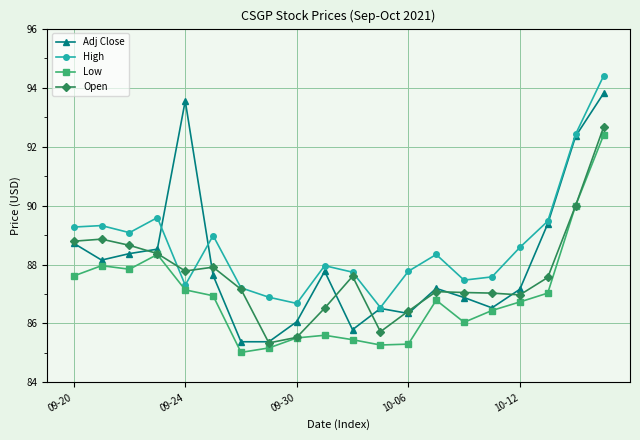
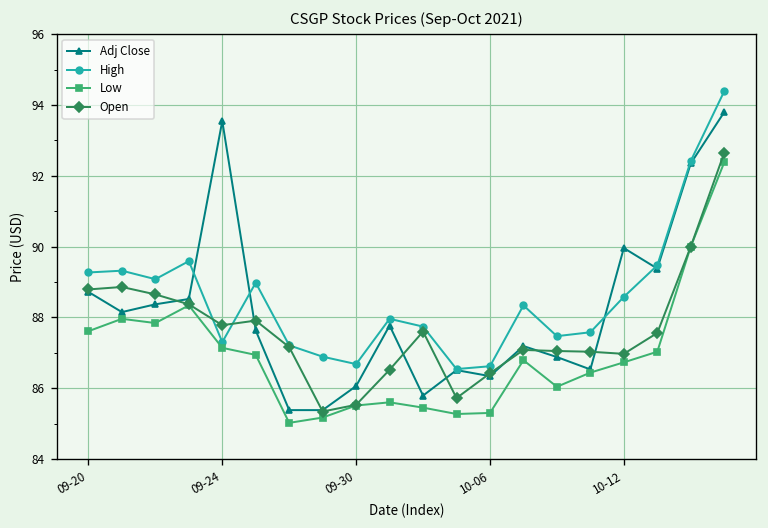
  {
    "Adj Close": {
      "09-24": 93.6,
      "09-30": 86.1,
-     "10-12": 87.2
+     "10-12": 90.0
    },
    "High": {
      "09-20": 89.3,
      "09-24": 87.3,
      "09-30": 86.7,
-     "10-06": 87.8,
+     "10-06": 86.6,
      "10-12": 88.6
    }
  }
